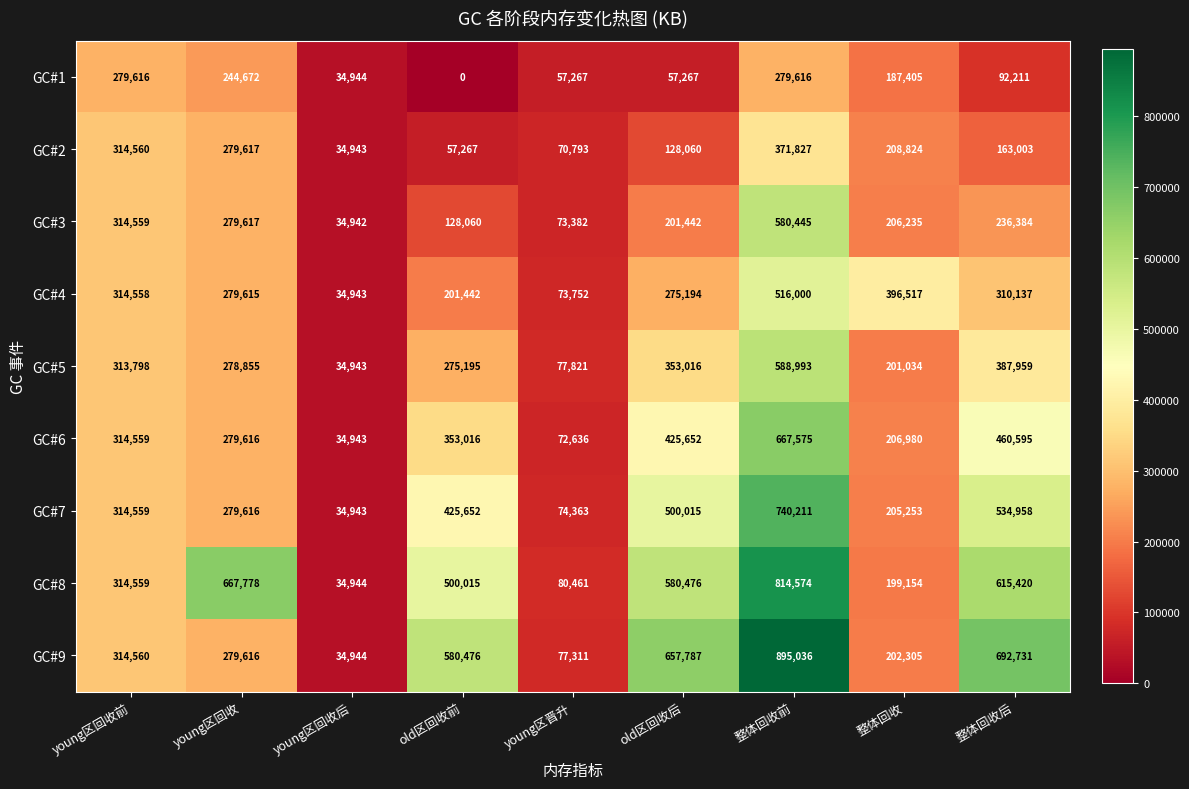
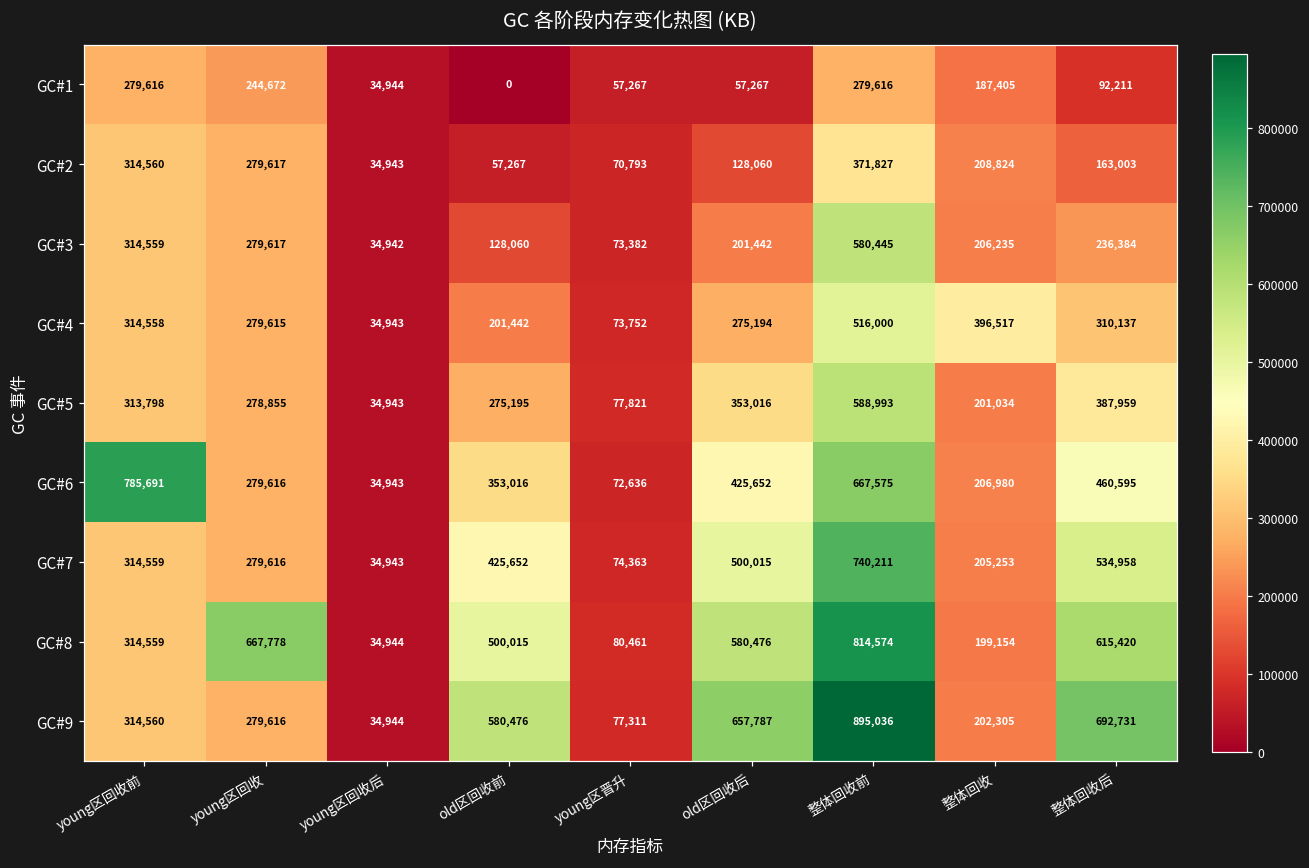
  {
    "GC#1": {
      "young区回收前": "279,616",
      "young区回收": "244,672",
      "young区回收后": "34,944",
      "old区回收前": "0",
      "young区晋升": "57,267",
      "old区回收后": "57,267",
      "整体回收前": "279,616",
      "整体回收": "187,405",
      "整体回收后": "92,211"
    },
    "GC#2": {
      "young区回收前": "314,560",
      "young区回收": "279,617",
      "young区回收后": "34,943",
      "old区回收前": "57,267",
      "young区晋升": "70,793",
      "old区回收后": "128,060",
      "整体回收前": "371,827",
      "整体回收": "208,824",
      "整体回收后": "163,003"
    },
    "GC#3": {
      "young区回收前": "314,559",
      "young区回收": "279,617",
      "young区回收后": "34,942",
      "old区回收前": "128,060",
      "young区晋升": "73,382",
      "old区回收后": "201,442",
      "整体回收前": "580,445",
      "整体回收": "206,235",
      "整体回收后": "236,384"
    },
    "GC#4": {
      "young区回收前": "314,558",
      "young区回收": "279,615",
      "young区回收后": "34,943",
      "old区回收前": "201,442",
      "young区晋升": "73,752",
      "old区回收后": "275,194",
      "整体回收前": "516,000",
      "整体回收": "396,517",
      "整体回收后": "310,137"
    },
    "GC#5": {
      "young区回收前": "313,798",
      "young区回收": "278,855",
      "young区回收后": "34,943",
      "old区回收前": "275,195",
      "young区晋升": "77,821",
      "old区回收后": "353,016",
      "整体回收前": "588,993",
      "整体回收": "201,034",
      "整体回收后": "387,959"
    },
    "GC#6": {
-     "young区回收前": "314,559",
+     "young区回收前": "785,691",
      "young区回收": "279,616",
      "young区回收后": "34,943",
      "old区回收前": "353,016",
      "young区晋升": "72,636",
      "old区回收后": "425,652",
      "整体回收前": "667,575",
      "整体回收": "206,980",
      "整体回收后": "460,595"
    },
    "GC#7": {
      "young区回收前": "314,559",
      "young区回收": "279,616",
      "young区回收后": "34,943",
      "old区回收前": "425,652",
      "young区晋升": "74,363",
      "old区回收后": "500,015",
      "整体回收前": "740,211",
      "整体回收": "205,253",
      "整体回收后": "534,958"
    },
    "GC#8": {
      "young区回收前": "314,559",
      "young区回收": "667,778",
      "young区回收后": "34,944",
      "old区回收前": "500,015",
      "young区晋升": "80,461",
      "old区回收后": "580,476",
      "整体回收前": "814,574",
      "整体回收": "199,154",
      "整体回收后": "615,420"
    },
    "GC#9": {
      "young区回收前": "314,560",
      "young区回收": "279,616",
      "young区回收后": "34,944",
      "old区回收前": "580,476",
      "young区晋升": "77,311",
      "old区回收后": "657,787",
      "整体回收前": "895,036",
      "整体回收": "202,305",
      "整体回收后": "692,731"
    }
  }
